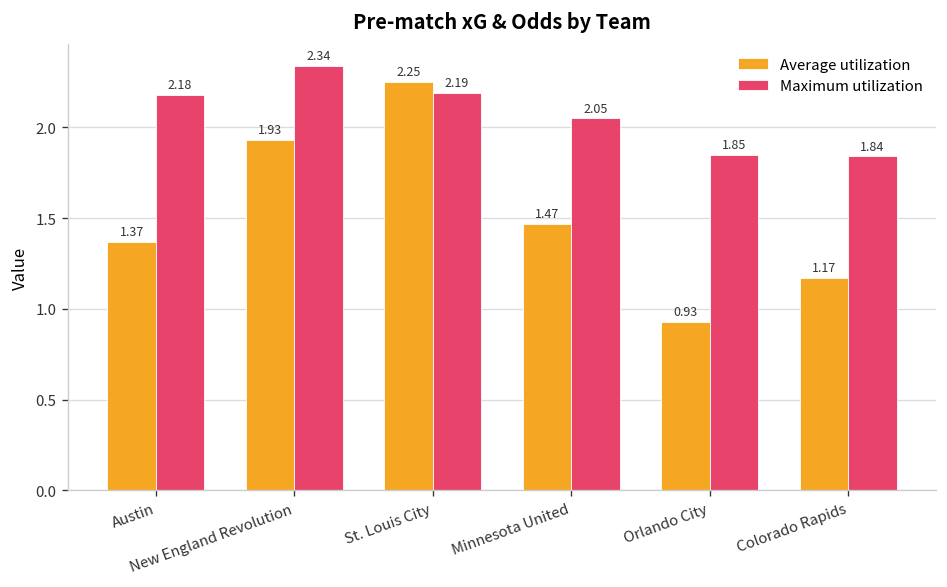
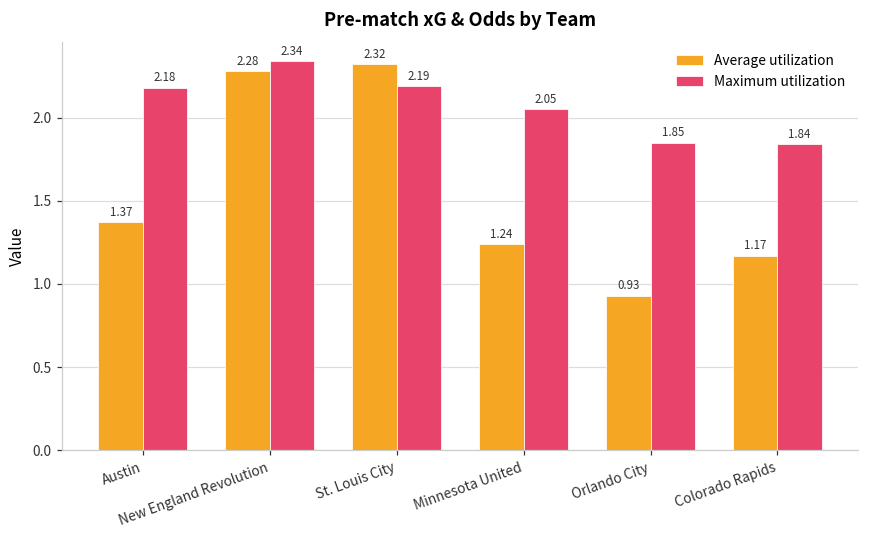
  {
    "Average utilization": {
      "Austin": 1.37,
-     "New England Revolution": 1.93,
-     "St. Louis City": 2.25,
-     "Minnesota United": 1.47,
+     "New England Revolution": 2.28,
+     "St. Louis City": 2.32,
+     "Minnesota United": 1.24,
      "Orlando City": 0.93,
      "Colorado Rapids": 1.17
    },
    "Maximum utilization": {
      "Austin": 2.18,
      "New England Revolution": 2.34,
      "St. Louis City": 2.19,
      "Minnesota United": 2.05,
      "Orlando City": 1.85,
      "Colorado Rapids": 1.84
    }
  }
